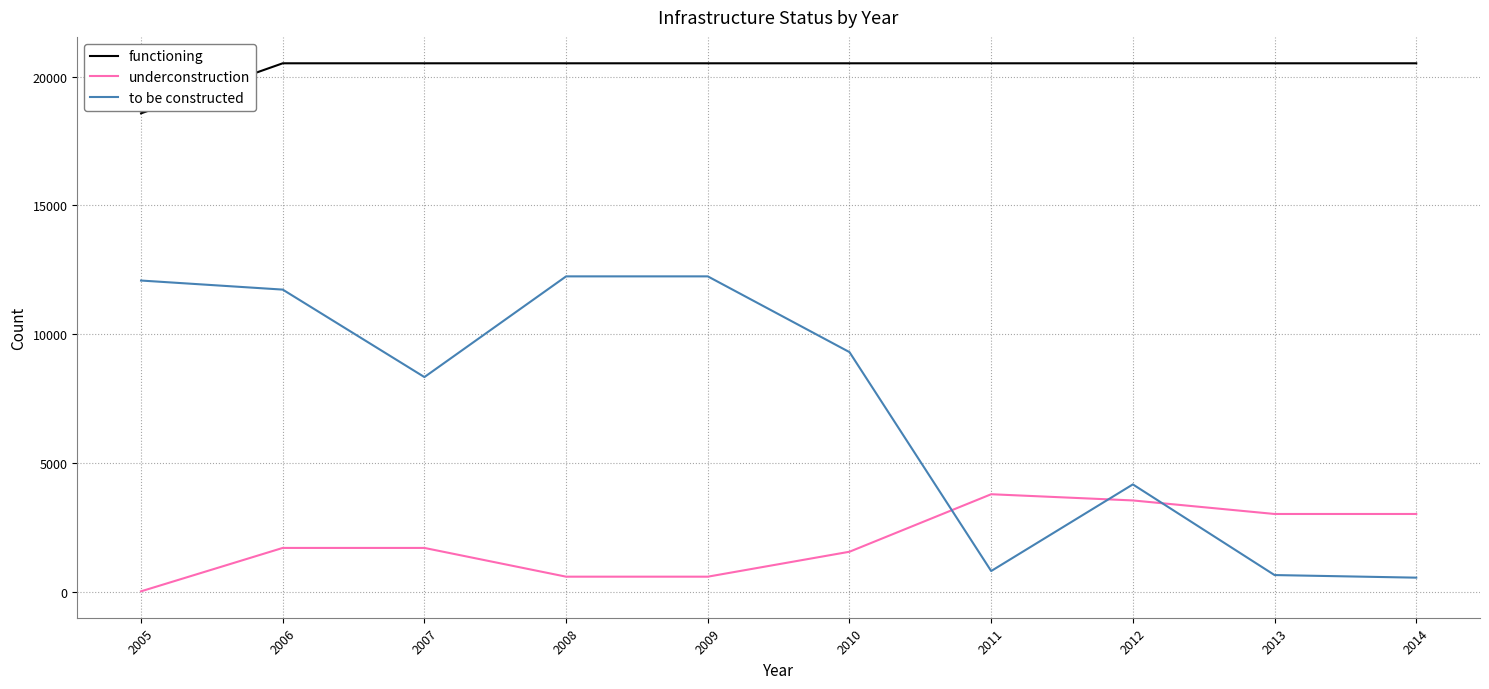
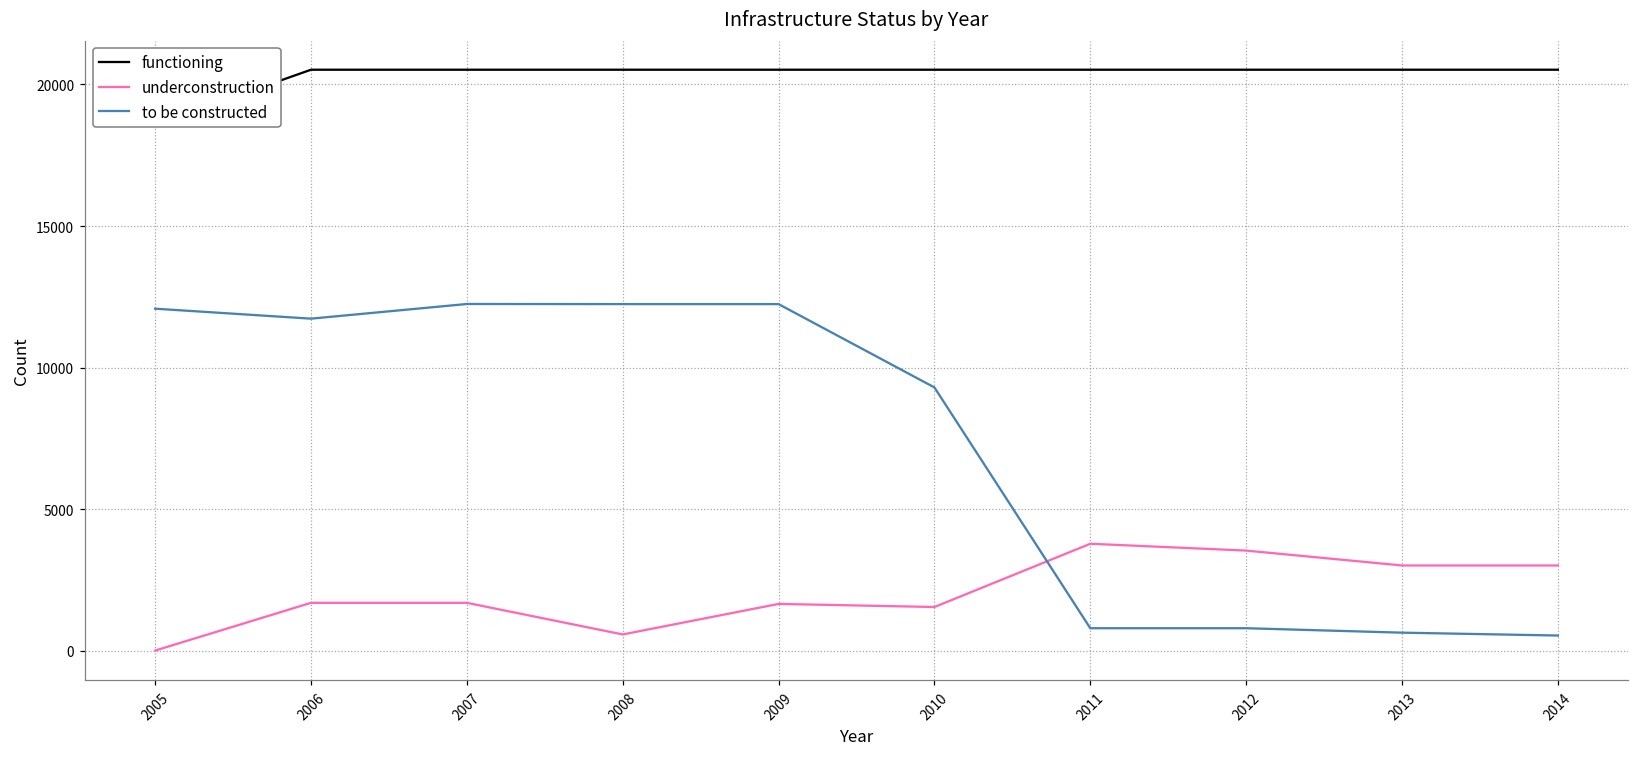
  {
    "functioning": {
      "2005": 18600,
      "2006": 20500,
      "2007": 20500,
      "2008": 20500,
      "2009": 20500,
      "2010": 20500,
      "2011": 20500,
      "2012": 20500,
      "2013": 20500,
      "2014": 20500
    },
    "underconstruction": {
      "2005": 0,
      "2006": 1700,
      "2007": 1700,
      "2008": 600,
-     "2009": 600,
+     "2009": 1700,
      "2010": 1500,
      "2011": 3800,
      "2012": 3500,
      "2013": 3000,
      "2014": 3000
    },
    "to be constructed": {
      "2005": 12100,
      "2006": 11700,
-     "2007": 8300,
+     "2007": 12200,
      "2008": 12200,
      "2009": 12200,
      "2010": 9300,
      "2011": 800,
-     "2012": 4200,
+     "2012": 800,
      "2013": 600,
      "2014": 500
    }
  }
